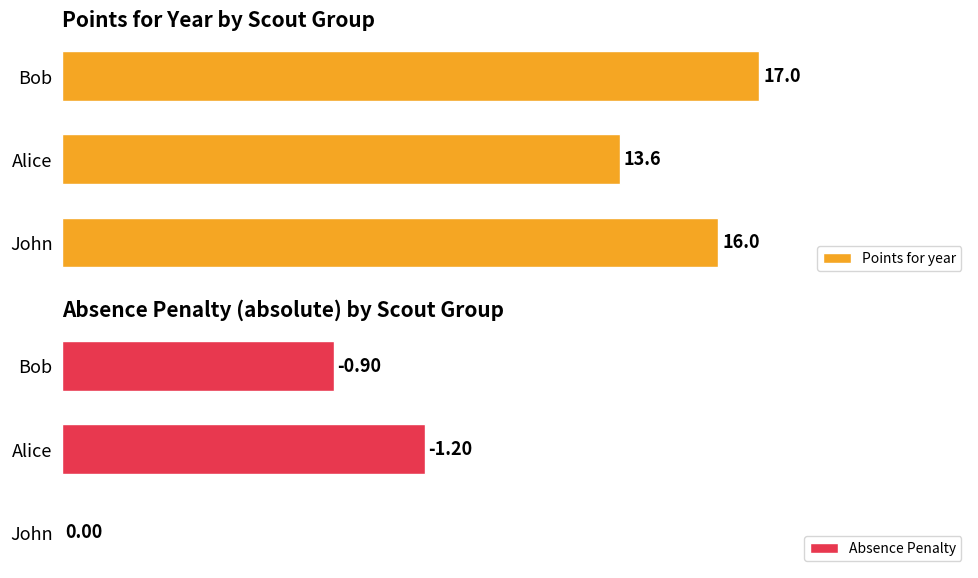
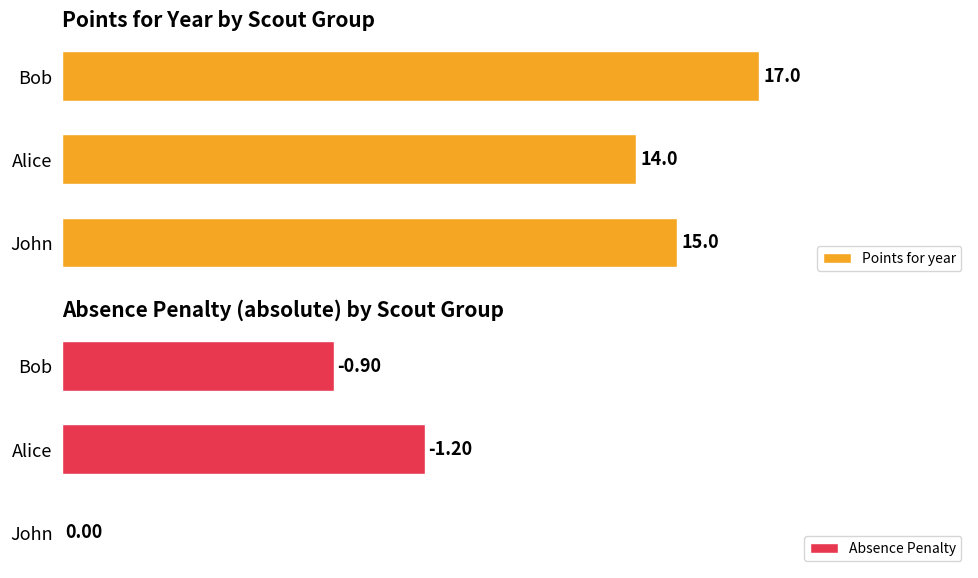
  {
    "Points for Year by Scout Group": {
      "Bob": 17.0,
-     "Alice": 13.6,
-     "John": 16.0
+     "Alice": 14.0,
+     "John": 15.0
    },
    "Absence Penalty (absolute) by Scout Group": {
      "John": 0.00
    }
  }
